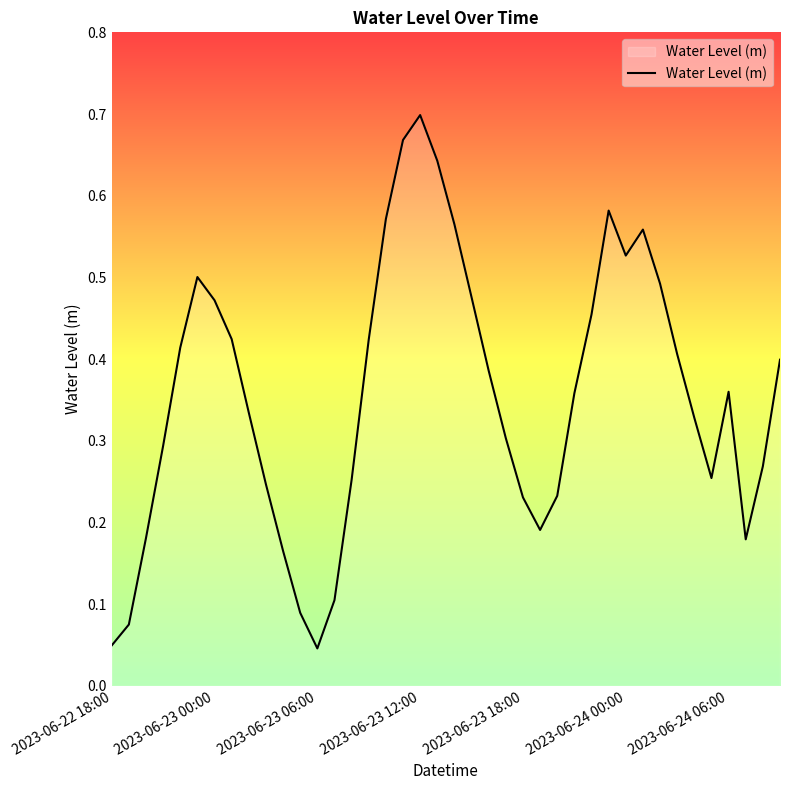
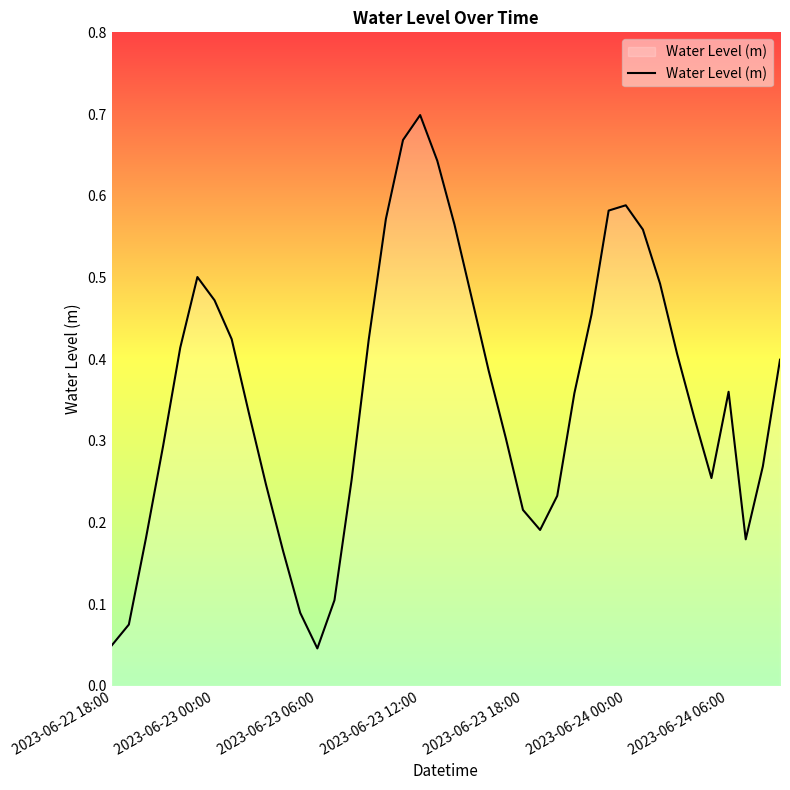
  {
    "2023-06-22 18:00": 0.05,
    "2023-06-23 00:00": 0.47,
    "2023-06-23 06:00": 0.05,
    "2023-06-23 12:00": 0.70,
-   "2023-06-23 18:00": 0.23,
-   "2023-06-24 00:00": 0.53,
+   "2023-06-23 18:00": 0.22,
+   "2023-06-24 00:00": 0.59,
    "2023-06-24 06:00": 0.36
  }
